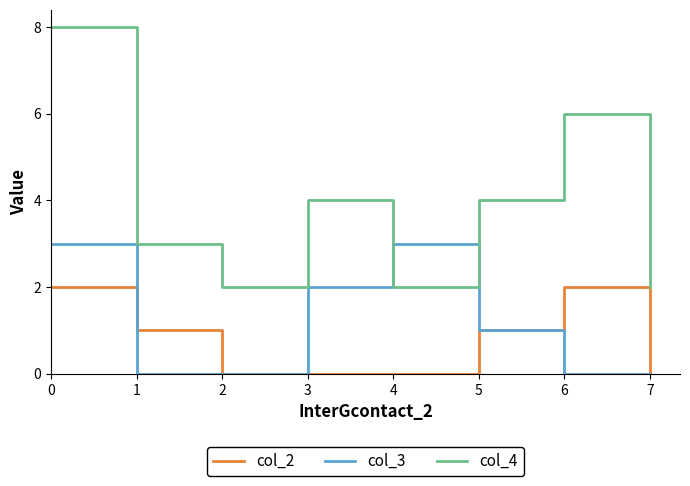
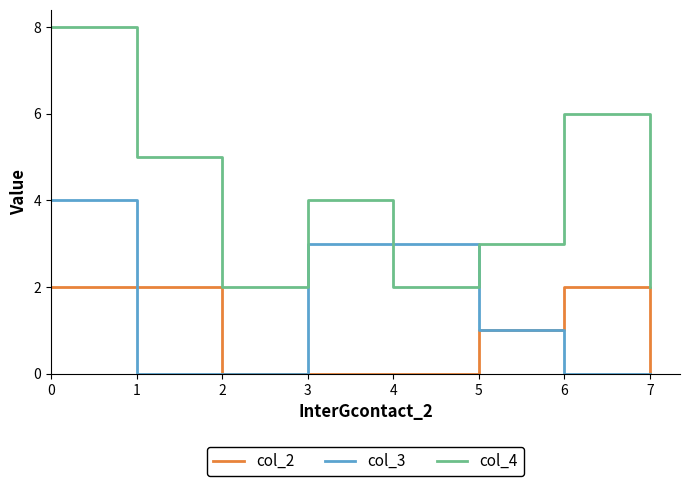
  {
    "col_2": {
      "0": 2,
-     "1": 1,
+     "1": 2,
      "3": 0,
      "4": 0,
      "6": 2
    },
    "col_3": {
-     "0": 3,
+     "0": 4,
      "1": 0,
-     "3": 2,
+     "3": 3,
      "4": 3,
      "6": 0
    },
    "col_4": {
      "0": 8,
-     "1": 3,
+     "1": 5,
      "2": 2,
      "3": 4,
      "4": 2,
-     "5": 4,
+     "5": 3,
      "6": 6,
      "7": 2
    }
  }
